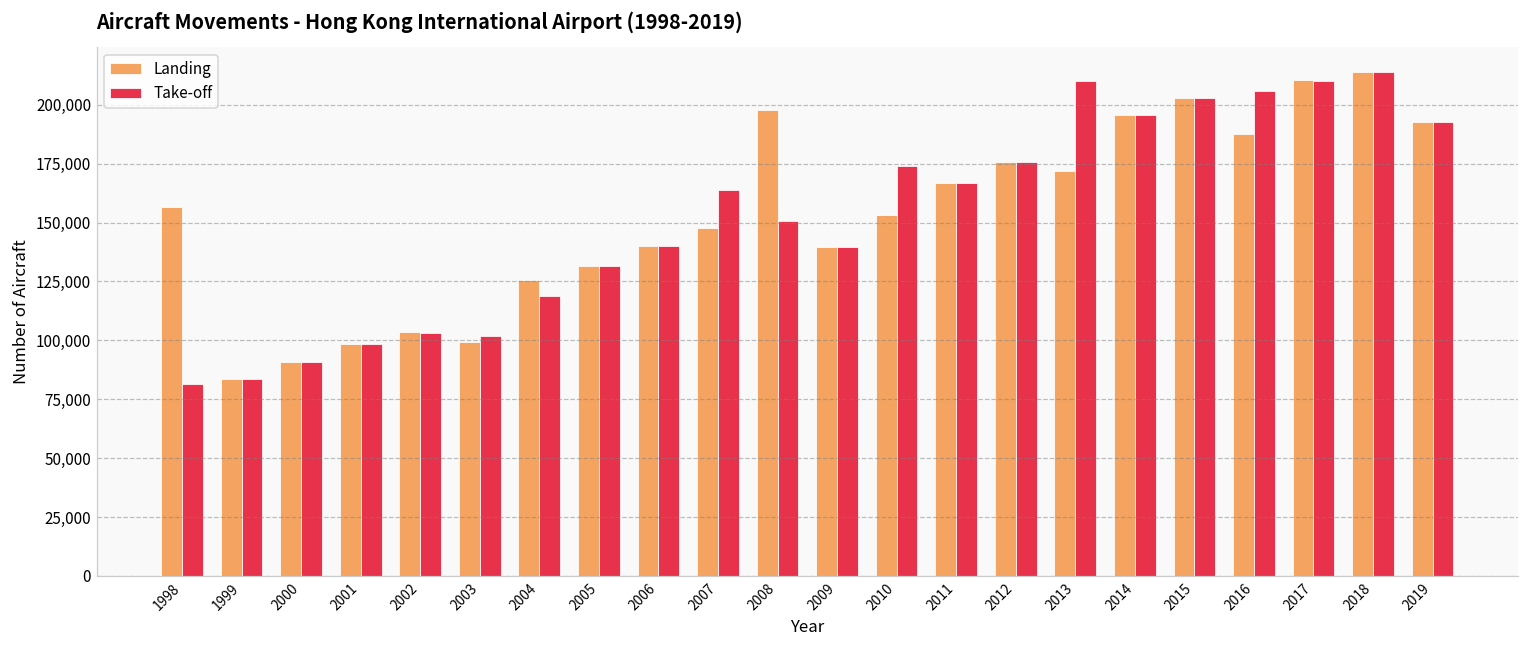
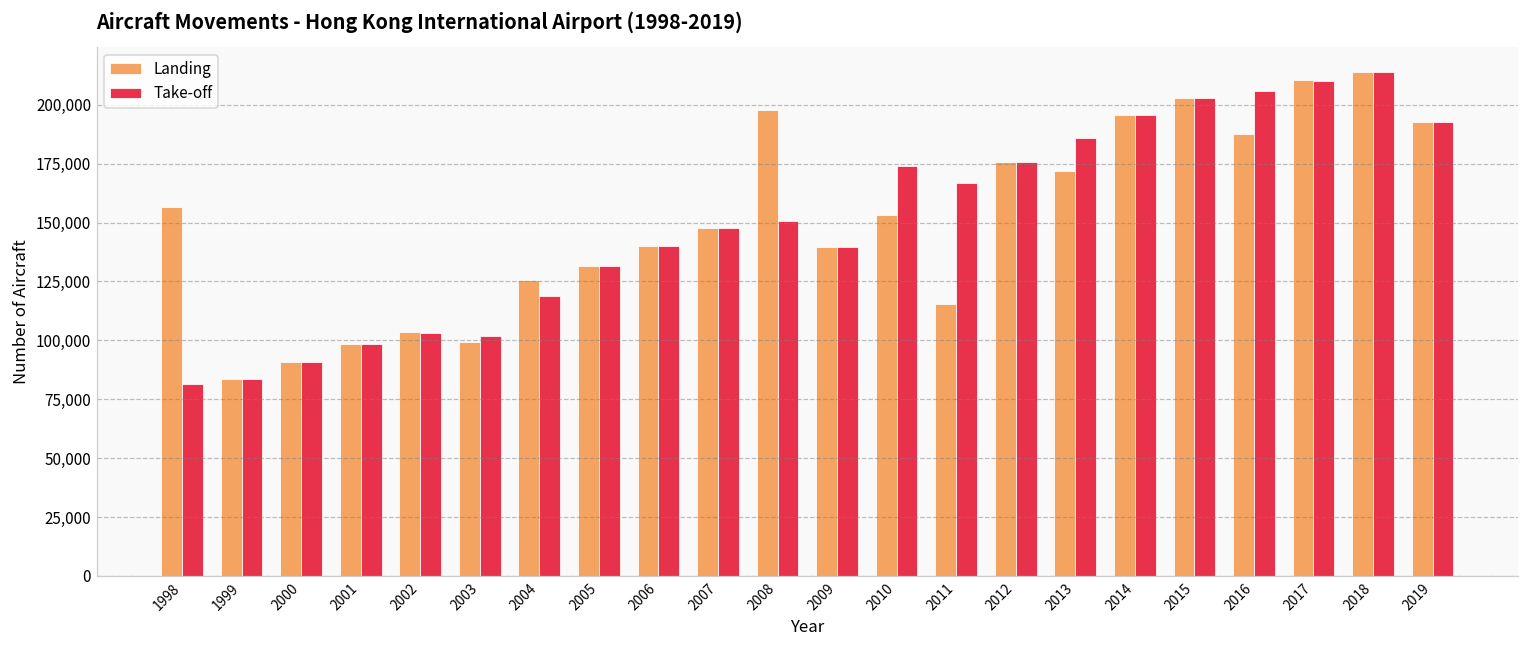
  {
    "Landing": {
      "1998": "156,000",
      "1999": "84,000",
      "2000": "91,000",
      "2001": "98,000",
      "2002": "103,000",
      "2003": "99,000",
      "2004": "126,000",
      "2005": "132,000",
      "2006": "140,000",
      "2007": "148,000",
      "2008": "198,000",
      "2009": "140,000",
      "2010": "153,000",
-     "2011": "167,000",
+     "2011": "116,000",
      "2012": "176,000",
      "2013": "172,000",
      "2014": "196,000",
      "2015": "203,000",
      "2016": "188,000",
      "2017": "210,000",
      "2018": "214,000",
      "2019": "193,000"
    },
    "Take-off": {
      "1998": "82,000",
      "1999": "84,000",
      "2000": "91,000",
      "2001": "98,000",
      "2002": "103,000",
      "2003": "102,000",
      "2004": "119,000",
      "2005": "132,000",
      "2006": "140,000",
-     "2007": "164,000",
+     "2007": "148,000",
      "2008": "151,000",
      "2009": "140,000",
      "2010": "174,000",
      "2011": "167,000",
      "2012": "176,000",
-     "2013": "210,000",
+     "2013": "186,000",
      "2014": "195,000",
      "2015": "203,000",
      "2016": "206,000",
      "2017": "210,000",
      "2018": "214,000",
      "2019": "193,000"
    }
  }
